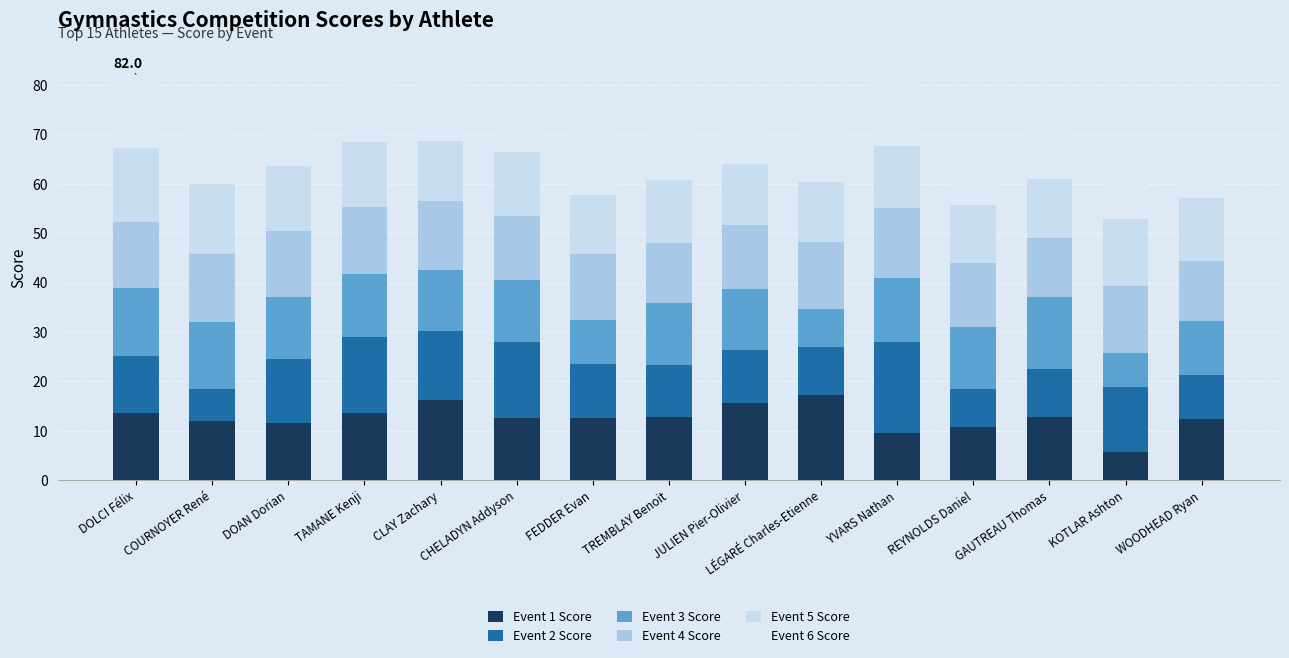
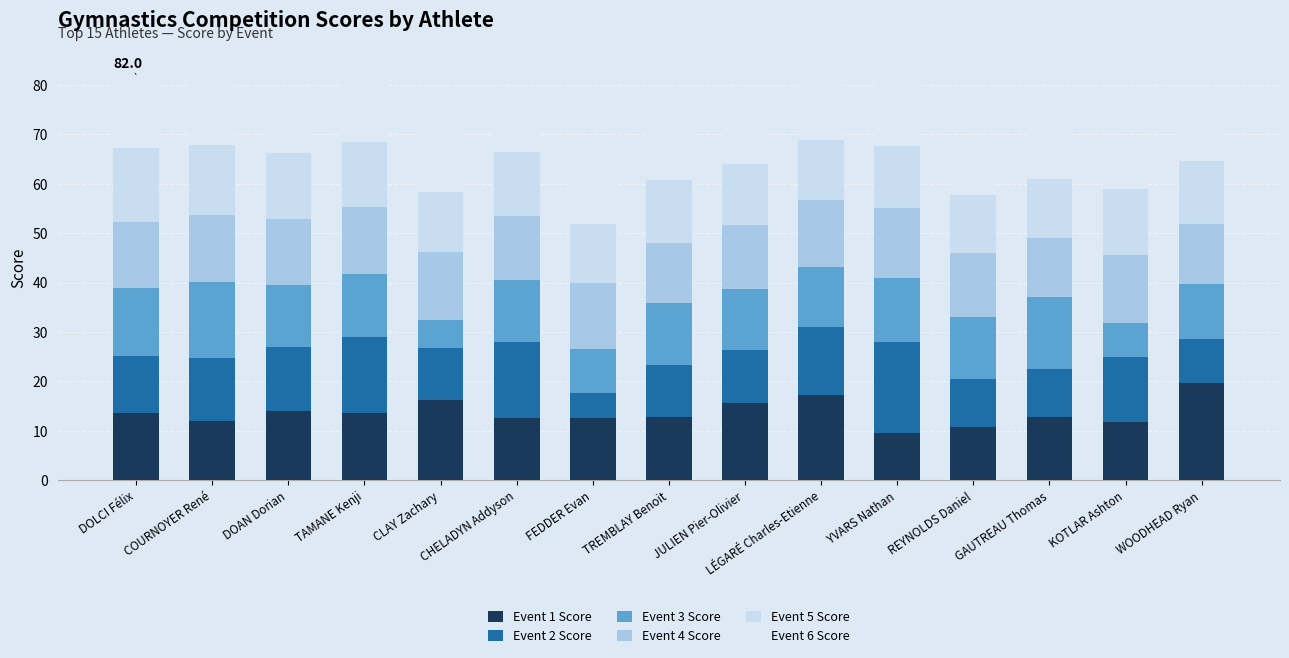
  {
    "Event 1 Score": {
      "DOLCI Félix": 14,
      "COURNOYER René": 12,
-     "DOAN Dorian": 12,
+     "DOAN Dorian": 14,
      "TAMANE Kenji": 14,
      "CLAY Zachary": 16,
      "CHELADYN Addyson": 13,
      "FEDDER Evan": 13,
      "TREMBLAY Benoit": 13,
      "JULIEN Pier-Olivier": 16,
      "LÉGARÉ Charles-Etienne": 17,
      "YVARS Nathan": 10,
      "REYNOLDS Daniel": 11,
      "GAUTREAU Thomas": 13,
-     "KOTLAR Ashton": 6,
-     "WOODHEAD Ryan": 12
+     "KOTLAR Ashton": 12,
+     "WOODHEAD Ryan": 20
    },
    "Event 2 Score": {
      "DOLCI Félix": 11,
-     "COURNOYER René": 7,
+     "COURNOYER René": 13,
      "DOAN Dorian": 13,
      "TAMANE Kenji": 15,
-     "CLAY Zachary": 14,
+     "CLAY Zachary": 11,
      "CHELADYN Addyson": 15,
-     "FEDDER Evan": 11,
+     "FEDDER Evan": 5,
      "TREMBLAY Benoit": 10,
      "JULIEN Pier-Olivier": 11,
-     "LÉGARÉ Charles-Etienne": 10,
+     "LÉGARÉ Charles-Etienne": 14,
      "YVARS Nathan": 18,
-     "REYNOLDS Daniel": 8,
+     "REYNOLDS Daniel": 10,
      "GAUTREAU Thomas": 10,
      "KOTLAR Ashton": 13,
      "WOODHEAD Ryan": 9
    },
    "Event 3 Score": {
      "DOLCI Félix": 14,
-     "COURNOYER René": 14,
+     "COURNOYER René": 15,
      "DOAN Dorian": 13,
      "TAMANE Kenji": 13,
-     "CLAY Zachary": 12,
+     "CLAY Zachary": 6,
      "CHELADYN Addyson": 12,
      "FEDDER Evan": 9,
      "TREMBLAY Benoit": 12,
      "JULIEN Pier-Olivier": 12,
-     "LÉGARÉ Charles-Etienne": 8,
+     "LÉGARÉ Charles-Etienne": 12,
      "YVARS Nathan": 13,
      "REYNOLDS Daniel": 12,
      "GAUTREAU Thomas": 14,
      "KOTLAR Ashton": 7,
      "WOODHEAD Ryan": 11
    }
  }
